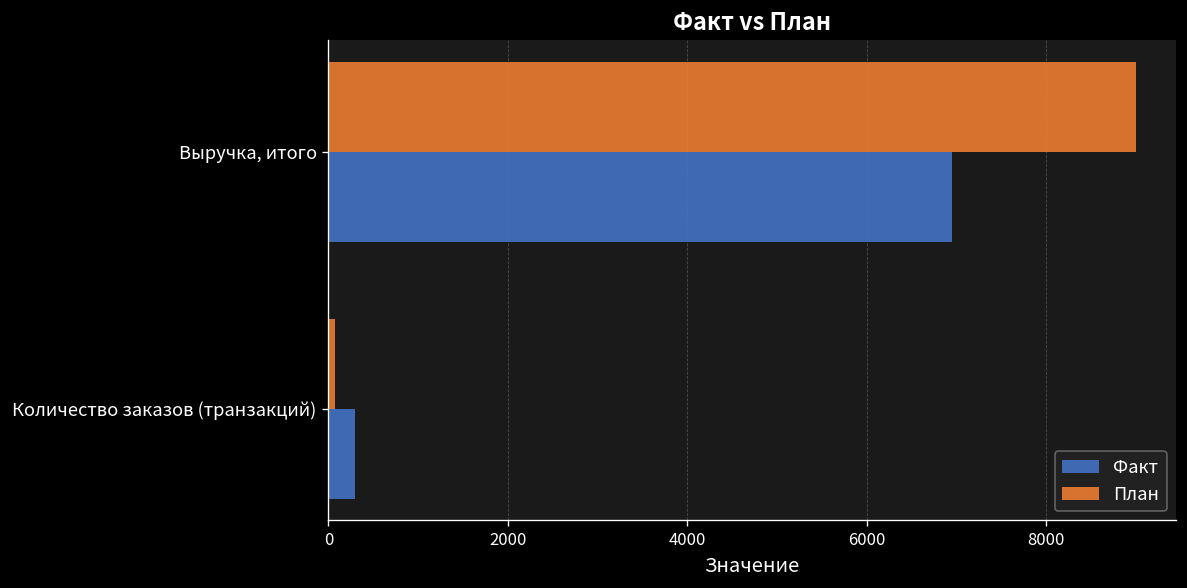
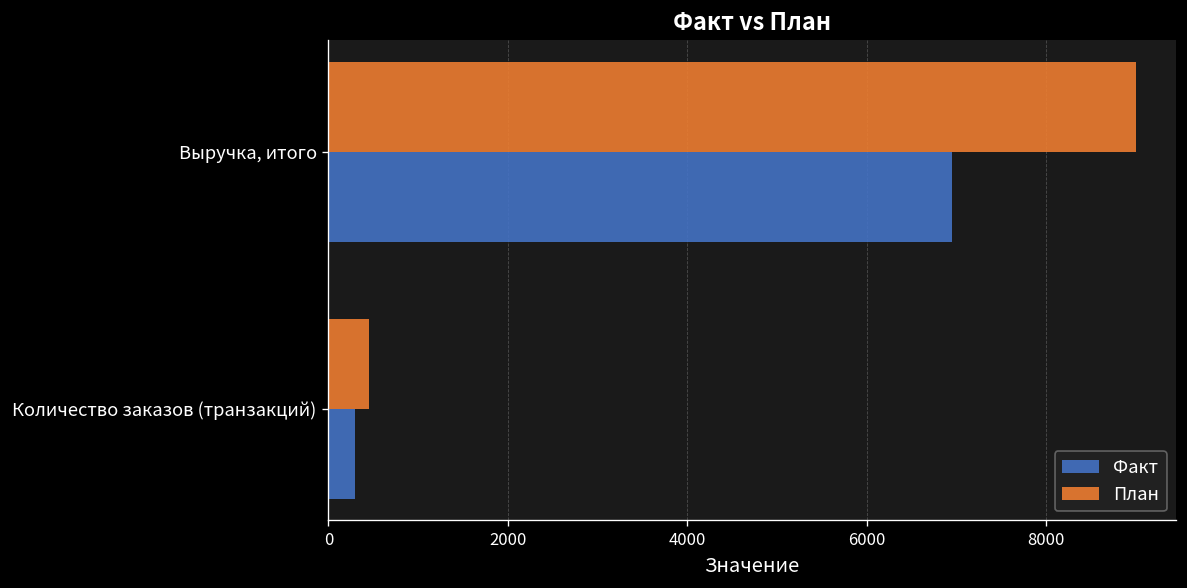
  {
    "Факт": {
      "Выручка, итого": 7000,
      "Количество заказов (транзакций)": 300
    },
    "План": {
      "Выручка, итого": 9000,
-     "Количество заказов (транзакций)": 100
+     "Количество заказов (транзакций)": 500
    }
  }
